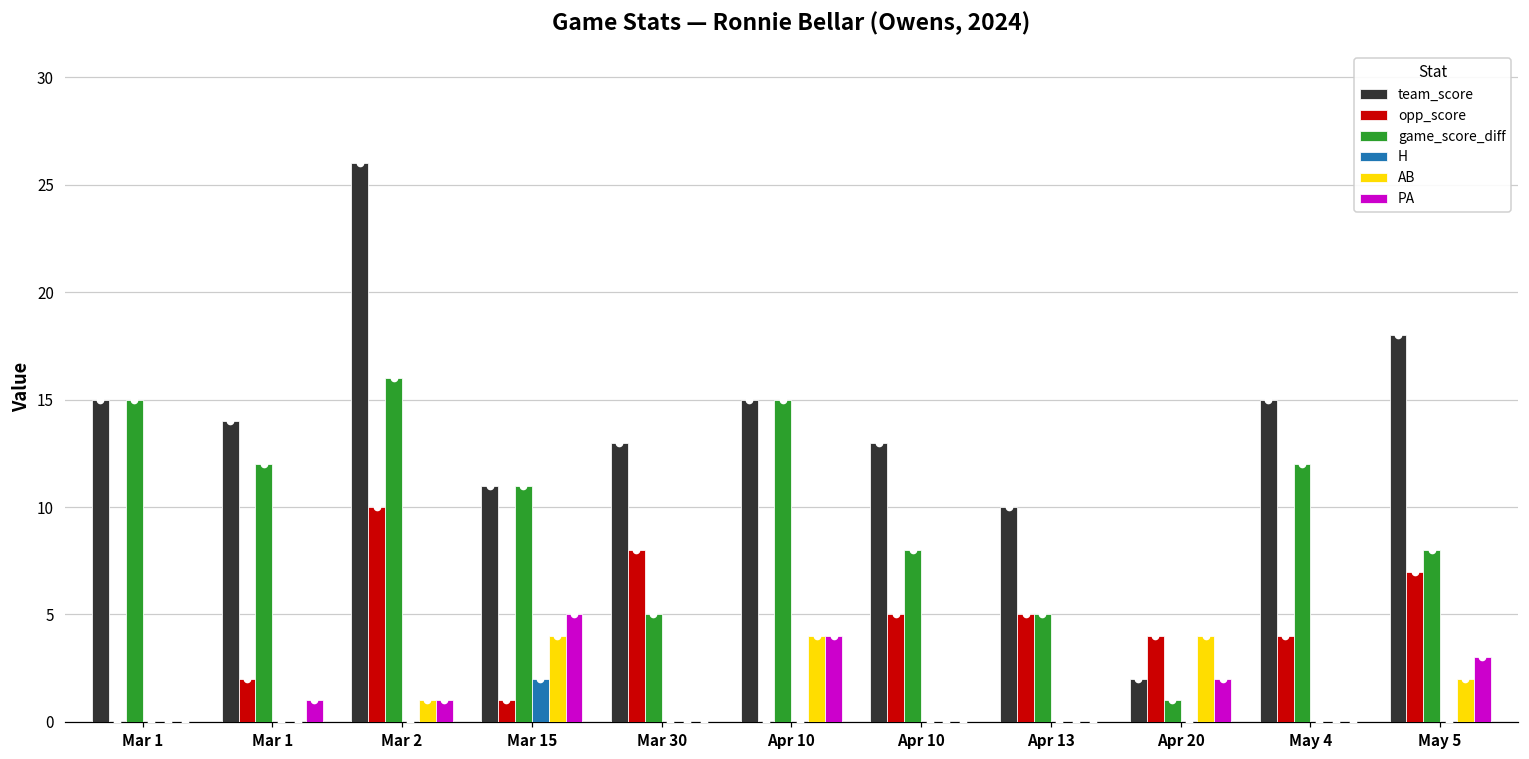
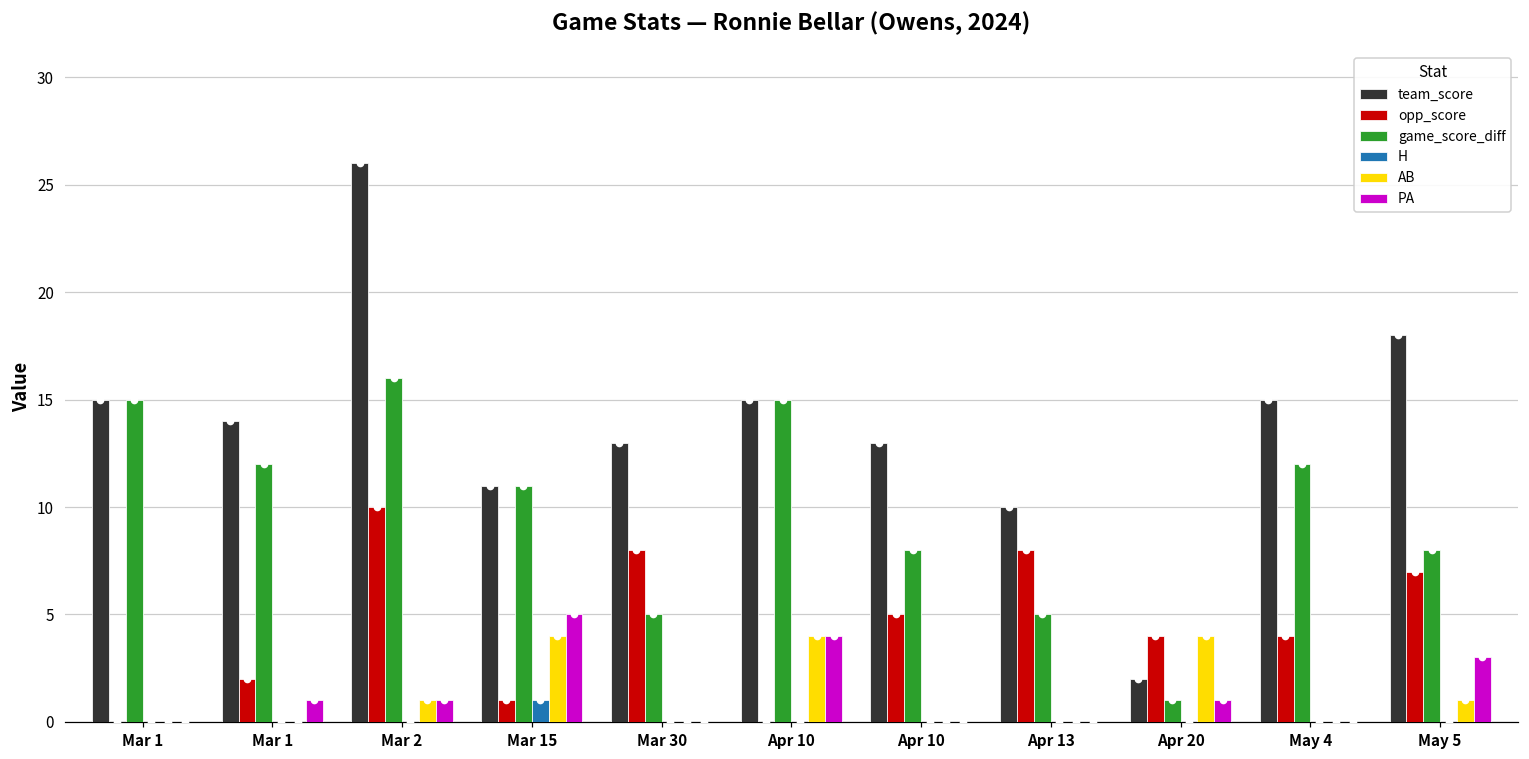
  {
    "team_score": {
      "Mar 2": 26,
      "Mar 15": 11,
      "Mar 30": 13,
      "Apr 13": 10,
      "Apr 20": 2,
      "May 4": 15,
      "May 5": 18
    },
    "opp_score": {
      "Mar 2": 10,
      "Mar 15": 1,
      "Mar 30": 8,
-     "Apr 13": 5,
+     "Apr 13": 8,
      "Apr 20": 4,
      "May 4": 4,
      "May 5": 7
    },
    "game_score_diff": {
      "Mar 2": 16,
      "Mar 15": 11,
      "Mar 30": 5,
      "Apr 13": 5,
      "Apr 20": 1,
      "May 4": 12,
      "May 5": 8
    },
    "H": {
      "Mar 2": 0,
-     "Mar 15": 2,
+     "Mar 15": 1,
      "Mar 30": 0,
      "Apr 13": 0,
      "Apr 20": 0,
      "May 4": 0,
      "May 5": 0
    },
    "AB": {
      "Mar 2": 1,
      "Mar 15": 4,
      "Mar 30": 0,
      "Apr 13": 0,
      "Apr 20": 4,
      "May 4": 0,
-     "May 5": 2
+     "May 5": 1
    },
    "PA": {
      "Mar 2": 1,
      "Mar 15": 5,
      "Mar 30": 0,
      "Apr 13": 0,
-     "Apr 20": 2,
+     "Apr 20": 1,
      "May 4": 0,
      "May 5": 3
    }
  }
